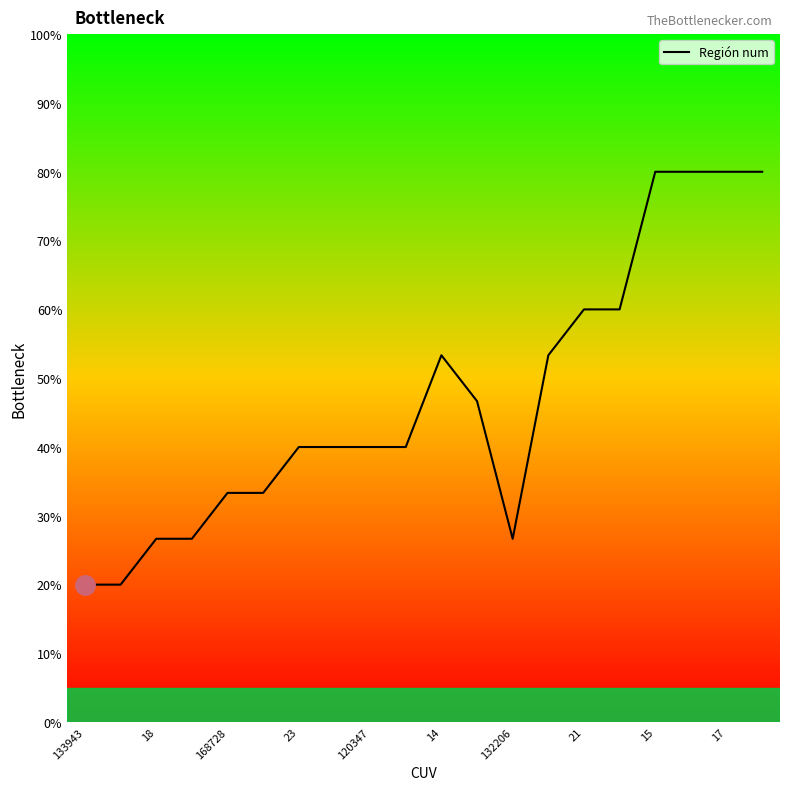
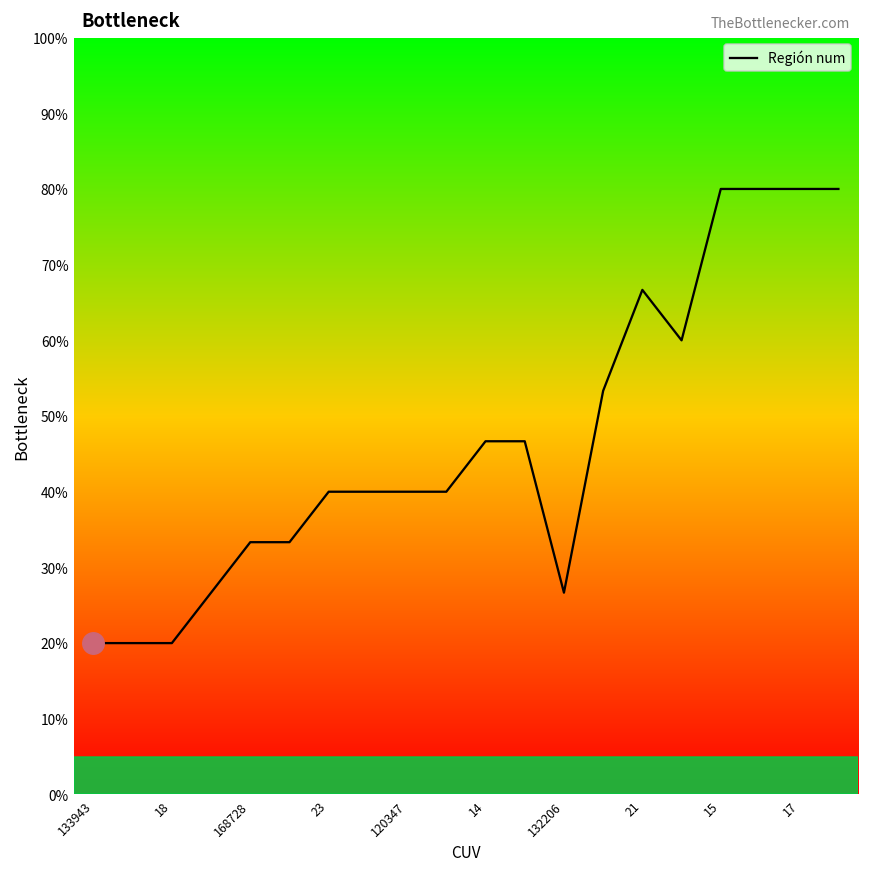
  {
    "Región num": {
-     "18": "27%",
+     "18": "20%",
      "168728": "33%",
      "23": "40%",
      "120347": "40%",
-     "14": "53%",
+     "14": "47%",
      "132206": "27%",
-     "21": "60%"
+     "21": "67%"
    }
  }
